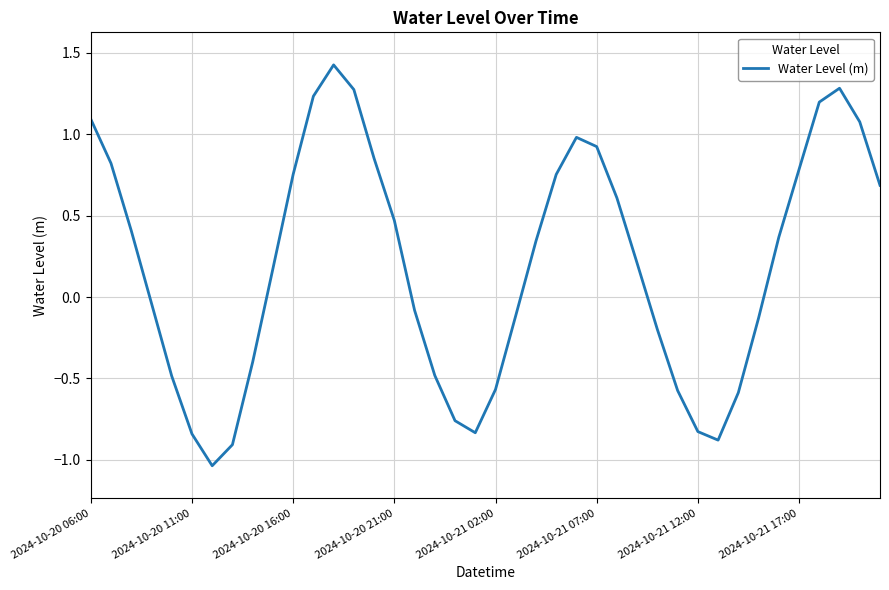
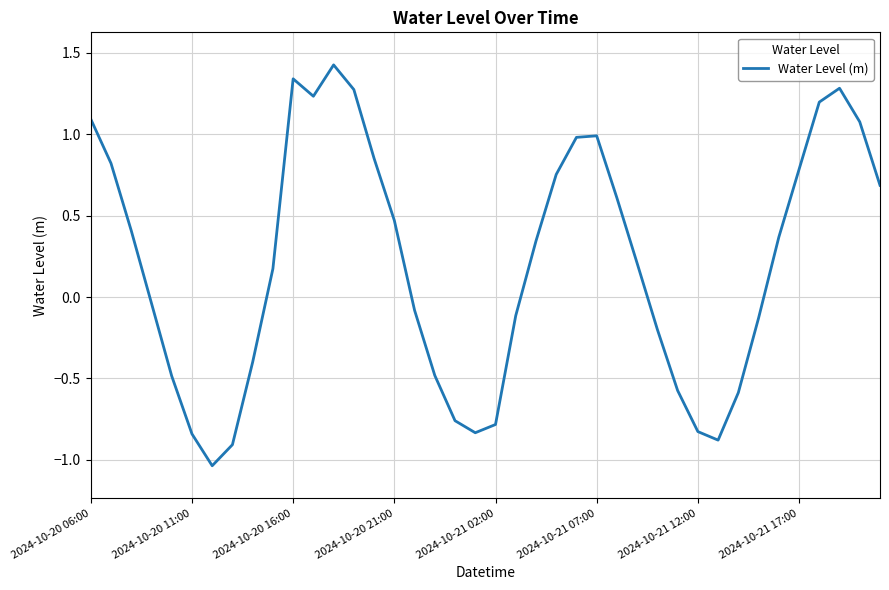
  {
    "2024-10-20 06:00": 1.09,
    "2024-10-20 11:00": -0.84,
-   "2024-10-20 16:00": 0.75,
+   "2024-10-20 16:00": 1.34,
    "2024-10-20 21:00": 0.47,
-   "2024-10-21 02:00": -0.57,
-   "2024-10-21 07:00": 0.92,
+   "2024-10-21 02:00": -0.78,
+   "2024-10-21 07:00": 0.99,
    "2024-10-21 12:00": -0.83,
    "2024-10-21 17:00": 0.78
  }
